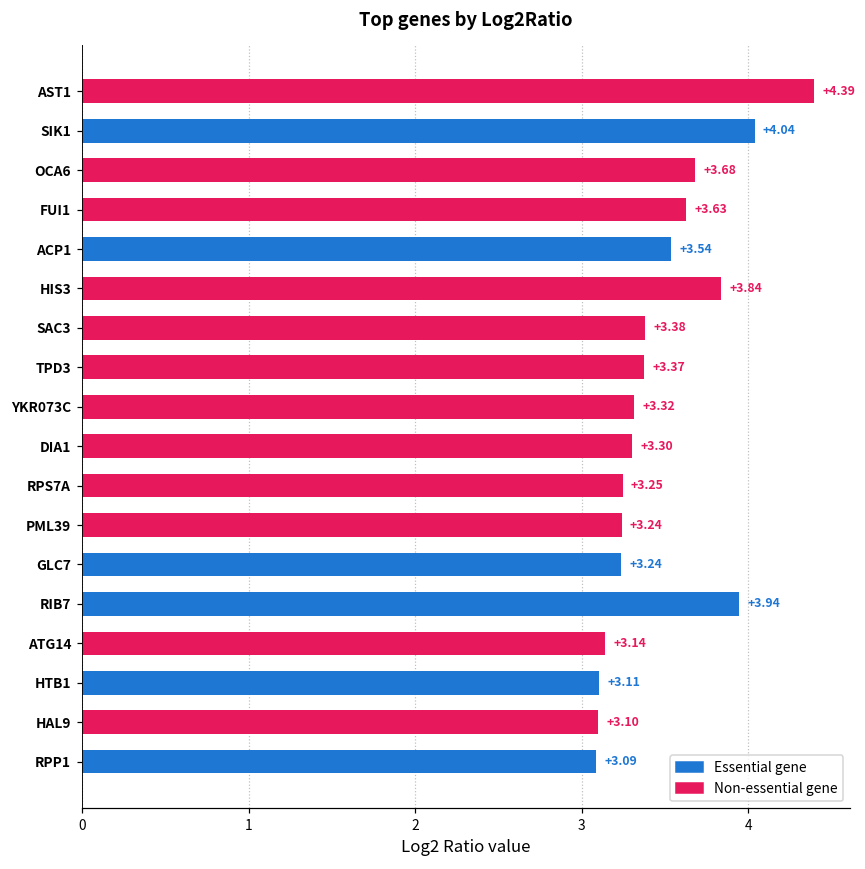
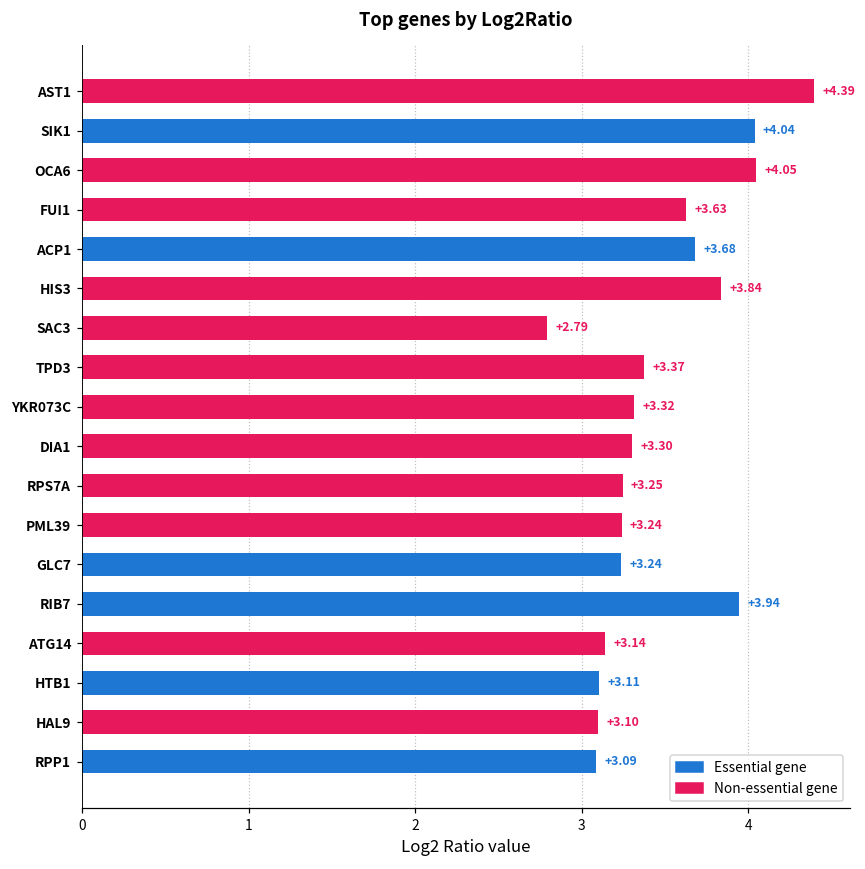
  {
    "AST1": "+4.39",
    "SIK1": "+4.04",
-   "OCA6": "+3.68",
+   "OCA6": "+4.05",
    "FUI1": "+3.63",
-   "ACP1": "+3.54",
+   "ACP1": "+3.68",
    "HIS3": "+3.84",
-   "SAC3": "+3.38",
+   "SAC3": "+2.79",
    "TPD3": "+3.37",
    "YKR073C": "+3.32",
    "DIA1": "+3.30",
    "RPS7A": "+3.25",
    "PML39": "+3.24",
    "GLC7": "+3.24",
    "RIB7": "+3.94",
    "ATG14": "+3.14",
    "HTB1": "+3.11",
    "HAL9": "+3.10",
    "RPP1": "+3.09"
  }
